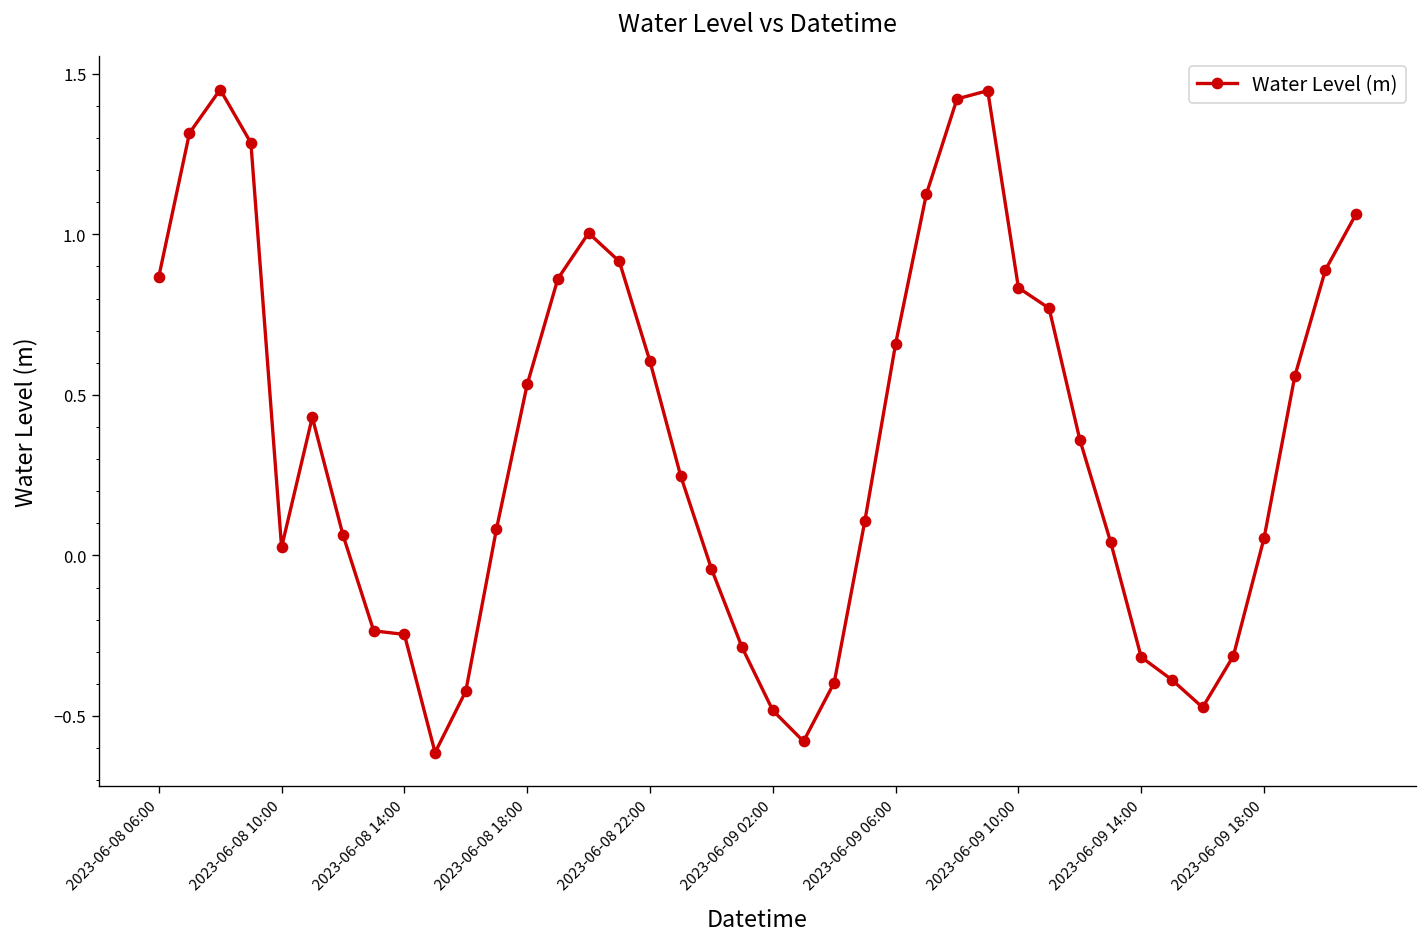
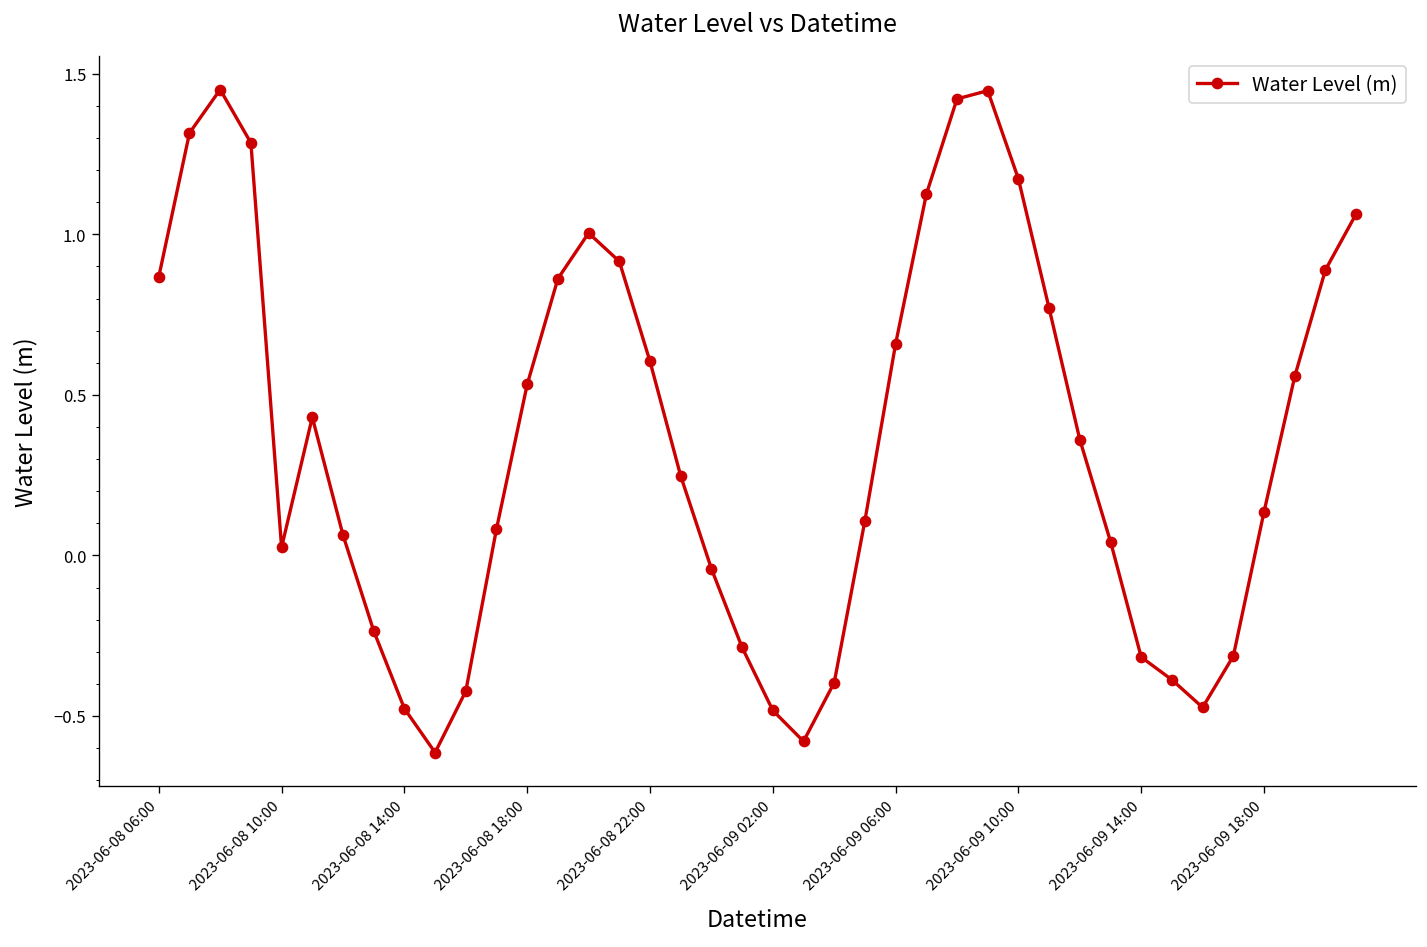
  {
    "2023-06-08 06:00": 0.87,
    "2023-06-08 10:00": 0.03,
-   "2023-06-08 14:00": -0.25,
+   "2023-06-08 14:00": -0.48,
    "2023-06-08 18:00": 0.53,
    "2023-06-08 22:00": 0.60,
    "2023-06-09 02:00": -0.48,
    "2023-06-09 06:00": 0.66,
-   "2023-06-09 10:00": 0.83,
+   "2023-06-09 10:00": 1.17,
    "2023-06-09 14:00": -0.32,
-   "2023-06-09 18:00": 0.05
+   "2023-06-09 18:00": 0.14
  }
